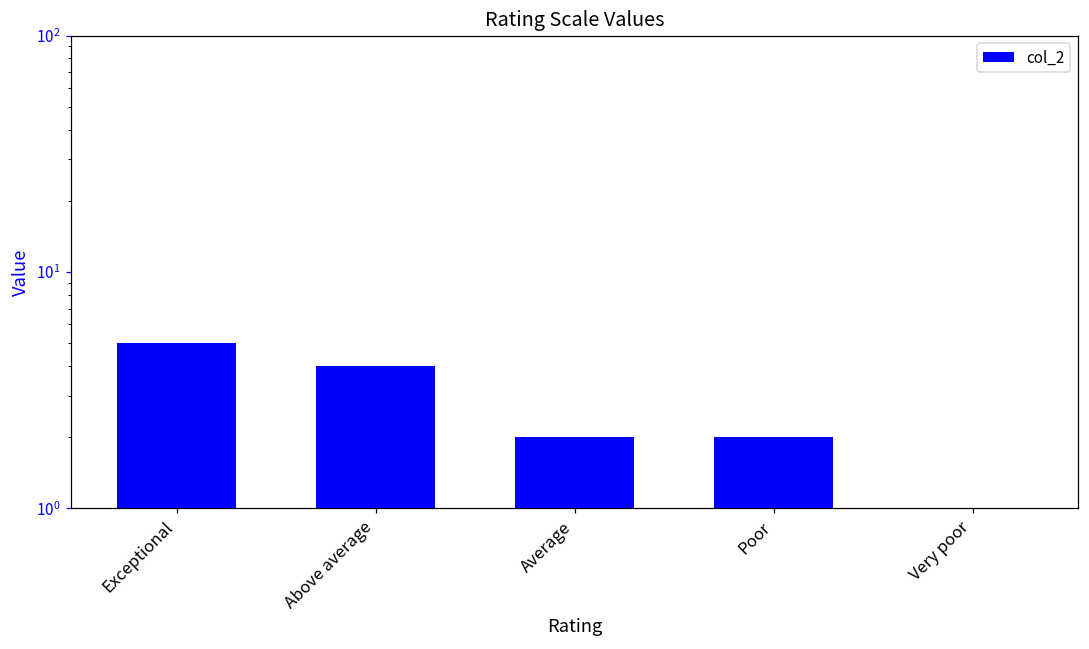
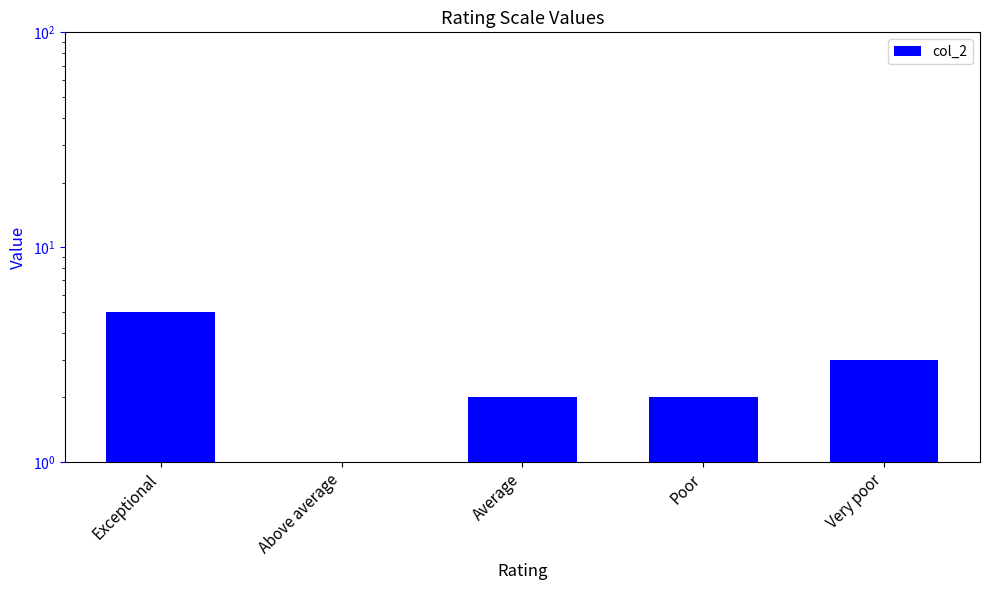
  {
    "Exceptional": 5,
-   "Above average": 4,
+   "Above average": 1,
    "Average": 2,
    "Poor": 2,
-   "Very poor": 1
+   "Very poor": 3
  }
